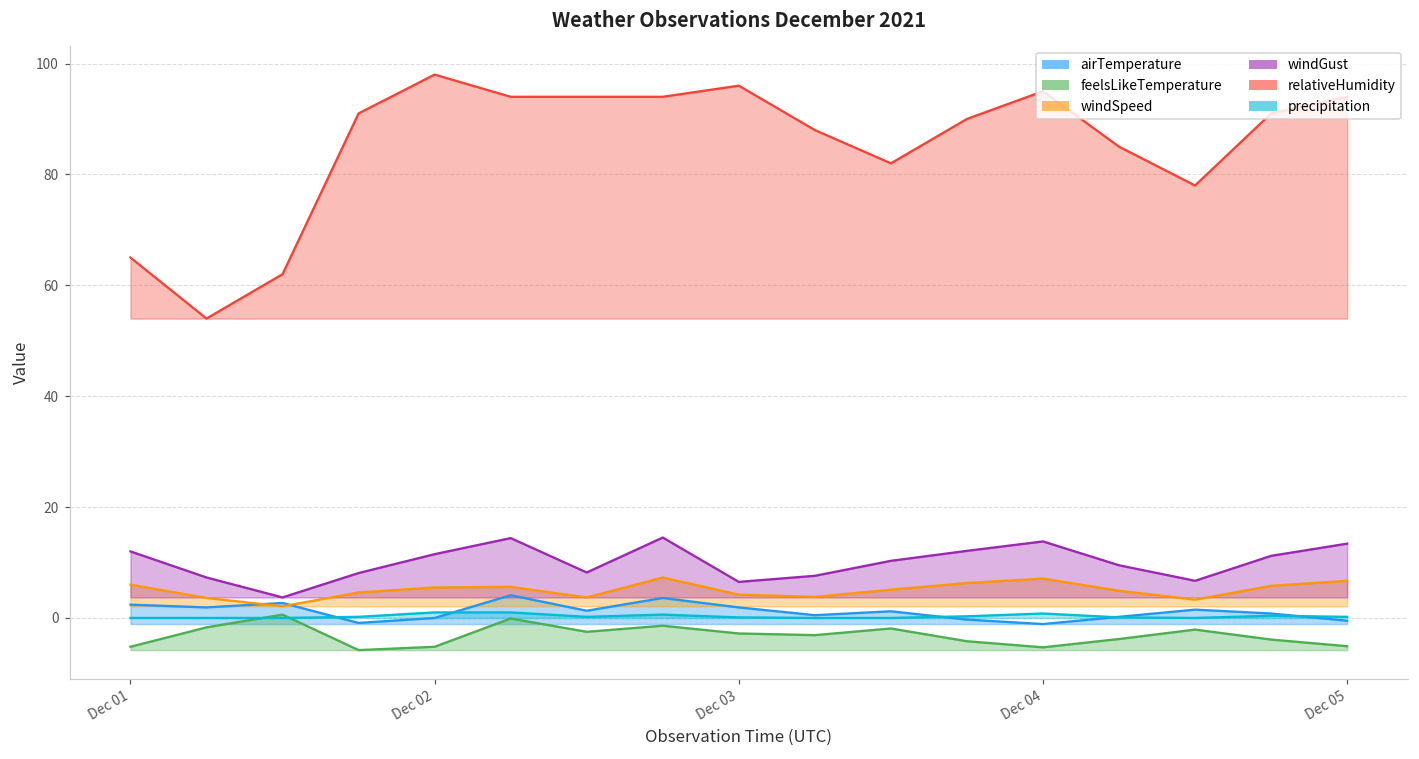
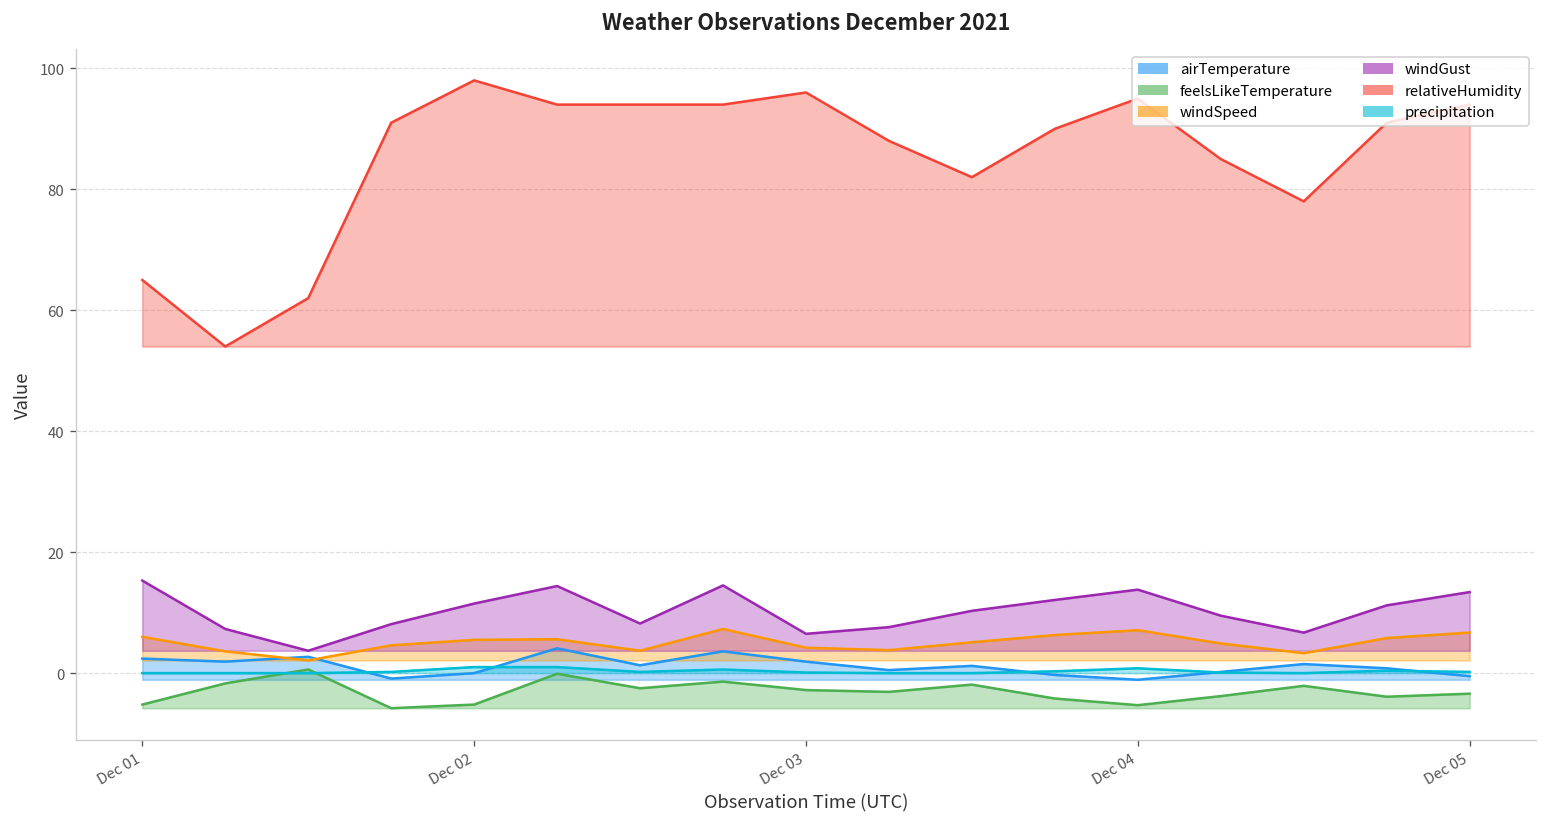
  {
    "feelsLikeTemperature": {
      "Dec 01": -5,
      "Dec 02": -5,
      "Dec 03": -3,
      "Dec 04": -5,
-     "Dec 05": -5
+     "Dec 05": -3
    },
    "windGust": {
-     "Dec 01": 12,
+     "Dec 01": 15,
      "Dec 02": 12,
      "Dec 03": 7,
      "Dec 04": 14,
      "Dec 05": 13
    }
  }
